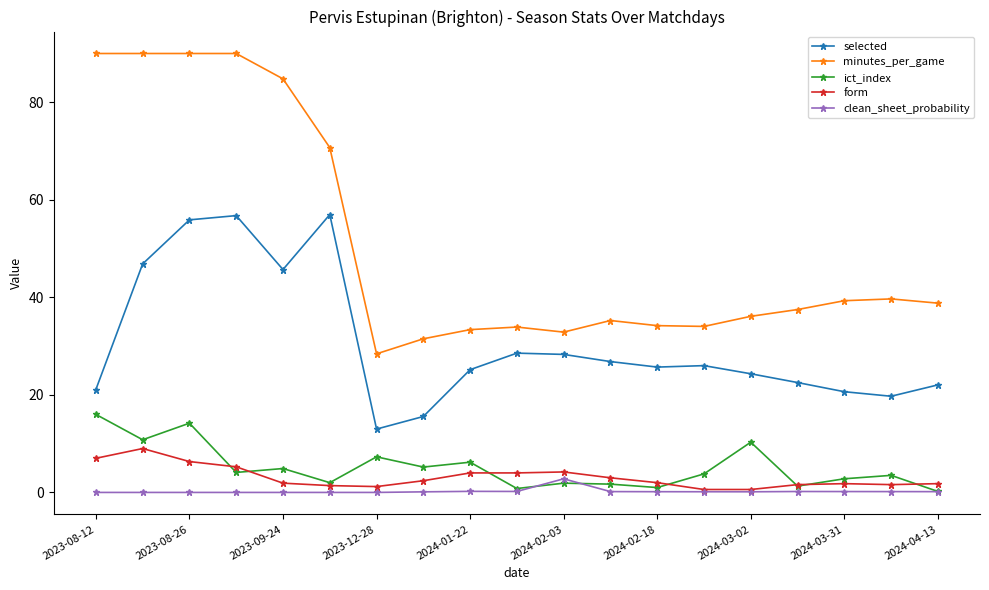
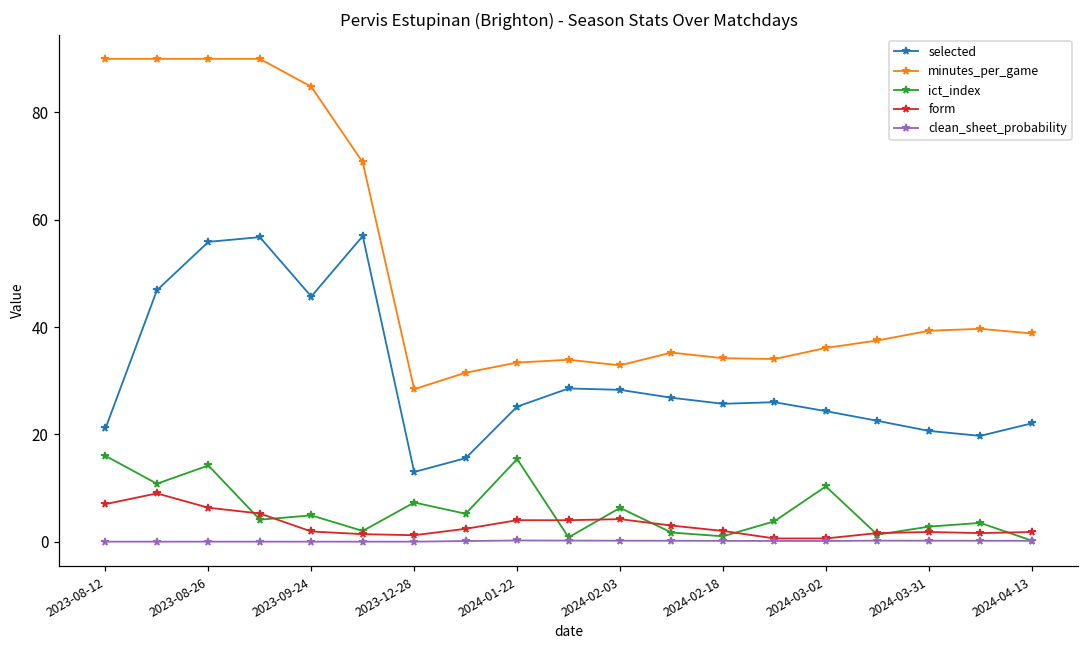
  {
    "selected": {
      "2023-08-12": 21,
      "2023-08-26": 56,
      "2023-09-24": 46,
      "2023-12-28": 13,
      "2024-01-22": 25,
      "2024-02-03": 28,
      "2024-02-18": 26,
      "2024-03-02": 24,
      "2024-03-31": 21,
      "2024-04-13": 22
    },
    "minutes_per_game": {
      "2023-08-12": 90,
      "2023-08-26": 90,
      "2023-09-24": 85,
      "2023-12-28": 28,
      "2024-01-22": 33,
      "2024-02-03": 33,
      "2024-02-18": 34,
      "2024-03-02": 36,
      "2024-03-31": 39,
      "2024-04-13": 39
    },
    "ict_index": {
      "2023-08-12": 16,
      "2023-08-26": 14,
      "2023-09-24": 5,
      "2023-12-28": 7,
-     "2024-01-22": 6,
-     "2024-02-03": 2,
+     "2024-01-22": 15,
+     "2024-02-03": 6,
      "2024-02-18": 1,
      "2024-03-02": 10,
      "2024-03-31": 3
    },
    "form": {
      "2023-08-12": 7,
      "2023-08-26": 6,
      "2023-09-24": 2,
      "2023-12-28": 1,
      "2024-01-22": 4,
      "2024-02-03": 4,
      "2024-02-18": 2,
      "2024-03-31": 2,
      "2024-04-13": 2
    },
    "clean_sheet_probability": {
      "2023-08-12": 0,
      "2023-08-26": 0,
      "2023-09-24": 0,
      "2023-12-28": 0,
      "2024-01-22": 0,
-     "2024-02-03": 3,
+     "2024-02-03": 0,
      "2024-02-18": 0,
      "2024-03-31": 0
    }
  }
